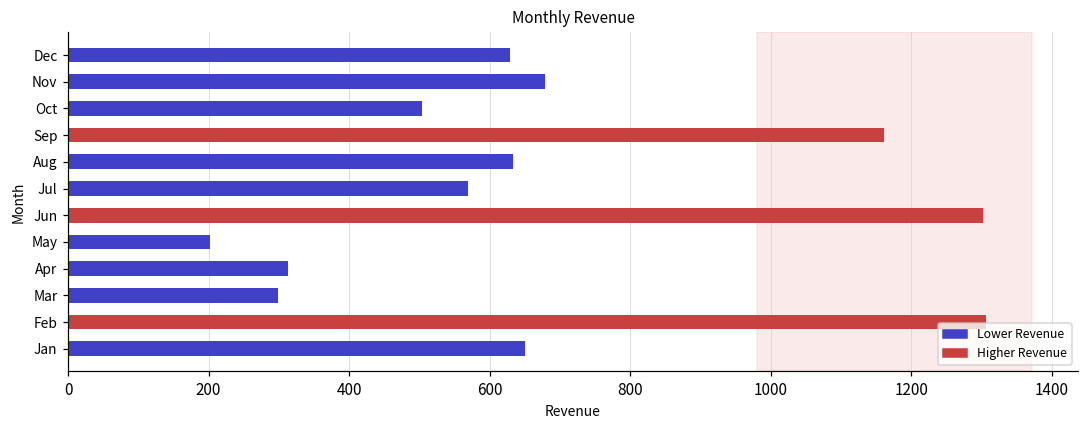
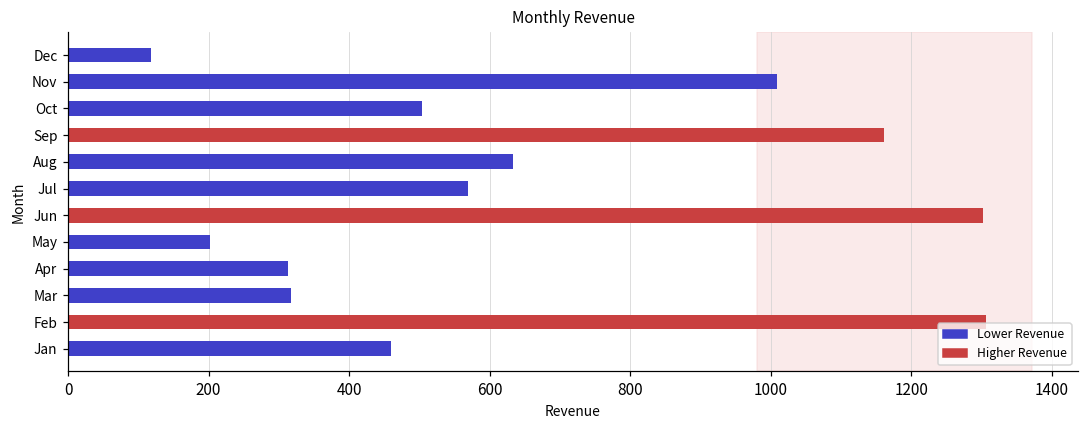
  {
-   "Dec": 630,
-   "Nov": 680,
+   "Dec": 120,
+   "Nov": 1010,
    "Oct": 500,
    "Sep": 1160,
    "Aug": 630,
    "Jul": 570,
    "Jun": 1300,
    "May": 200,
    "Apr": 310,
-   "Mar": 300,
+   "Mar": 320,
    "Feb": 1310,
-   "Jan": 650
+   "Jan": 460
  }
